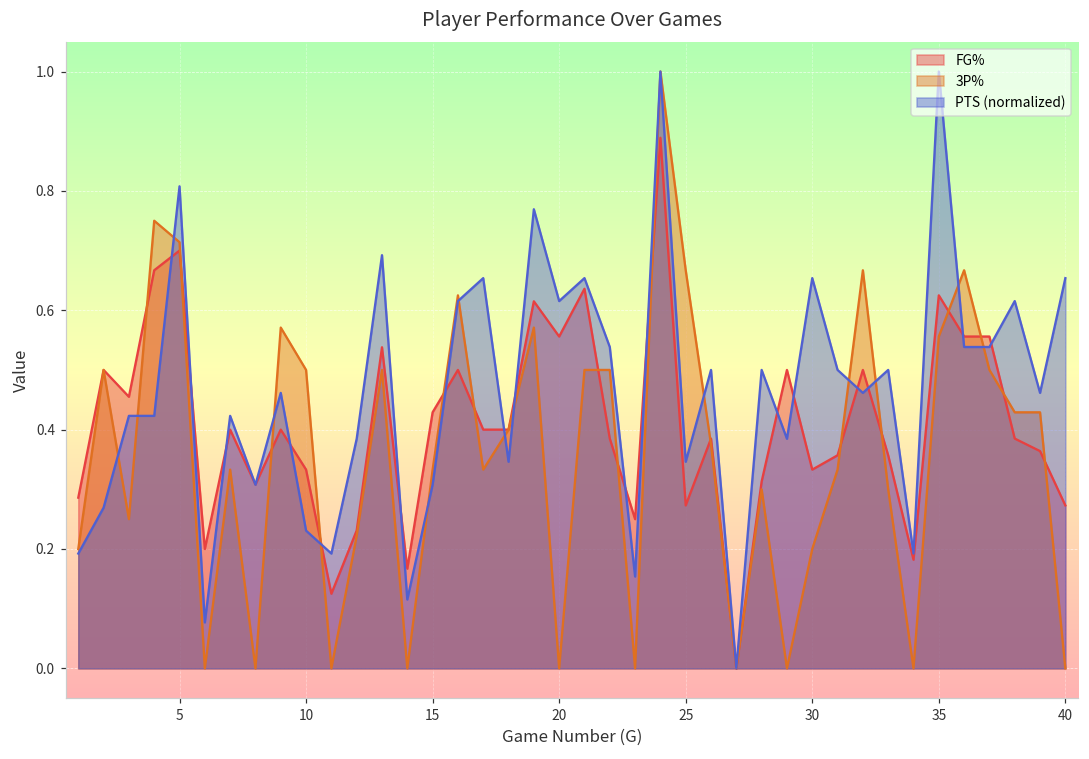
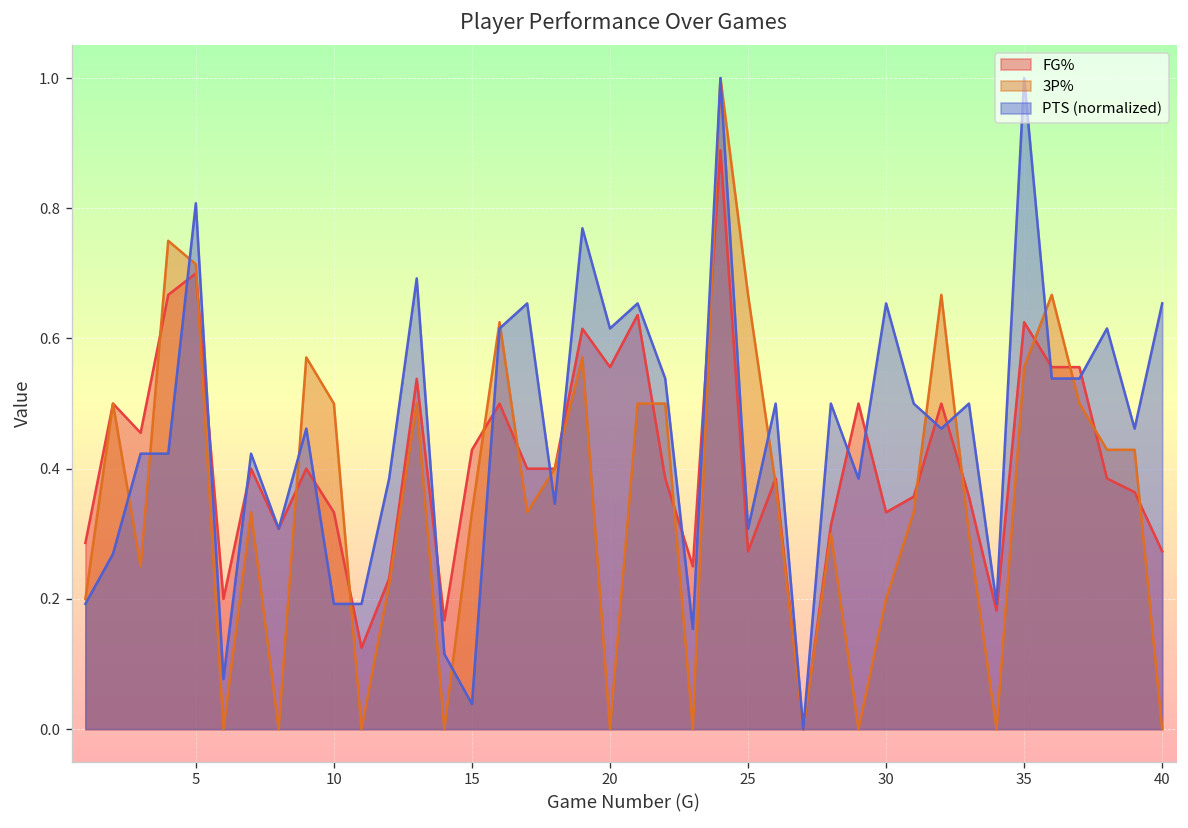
  {
    "PTS (normalized)": {
      "5": 0.81,
-     "10": 0.23,
-     "15": 0.31,
+     "10": 0.19,
+     "15": 0.04,
      "20": 0.62,
-     "25": 0.35,
+     "25": 0.31,
      "30": 0.65,
      "40": 0.65
    }
  }
